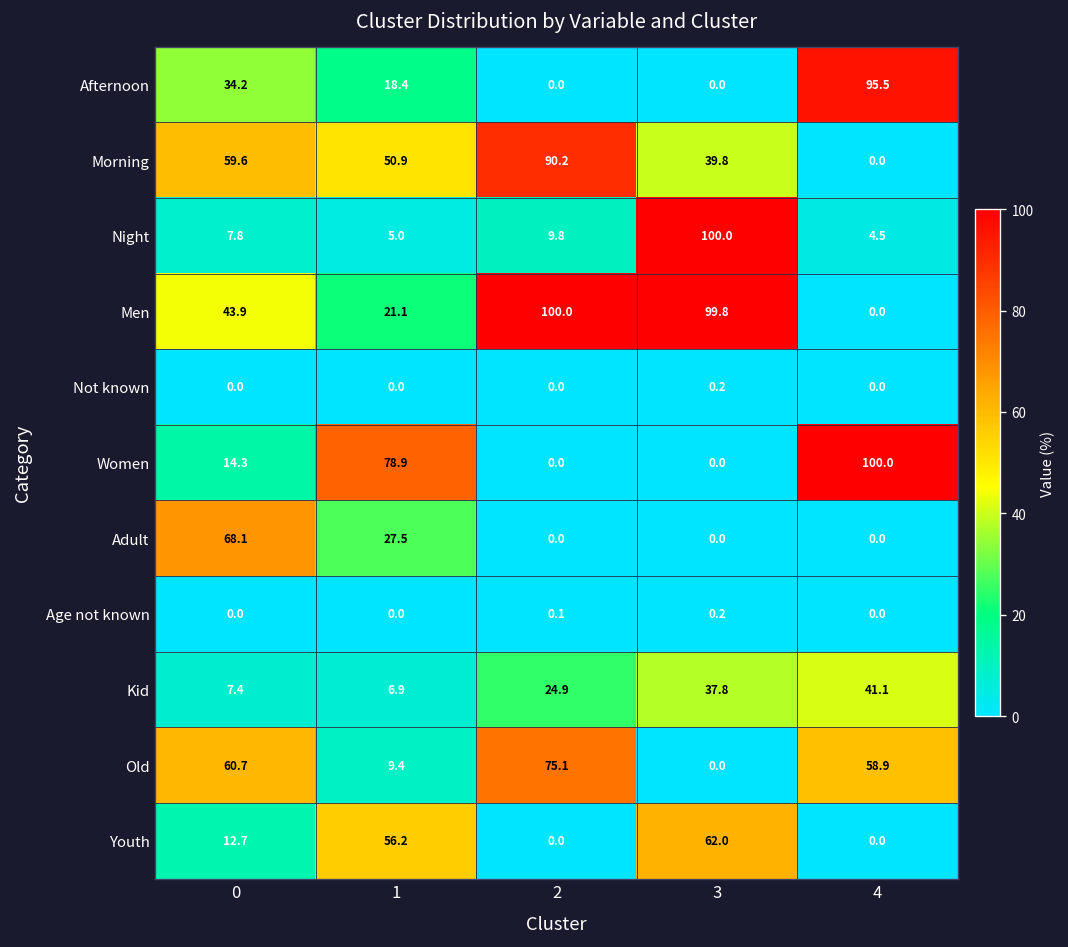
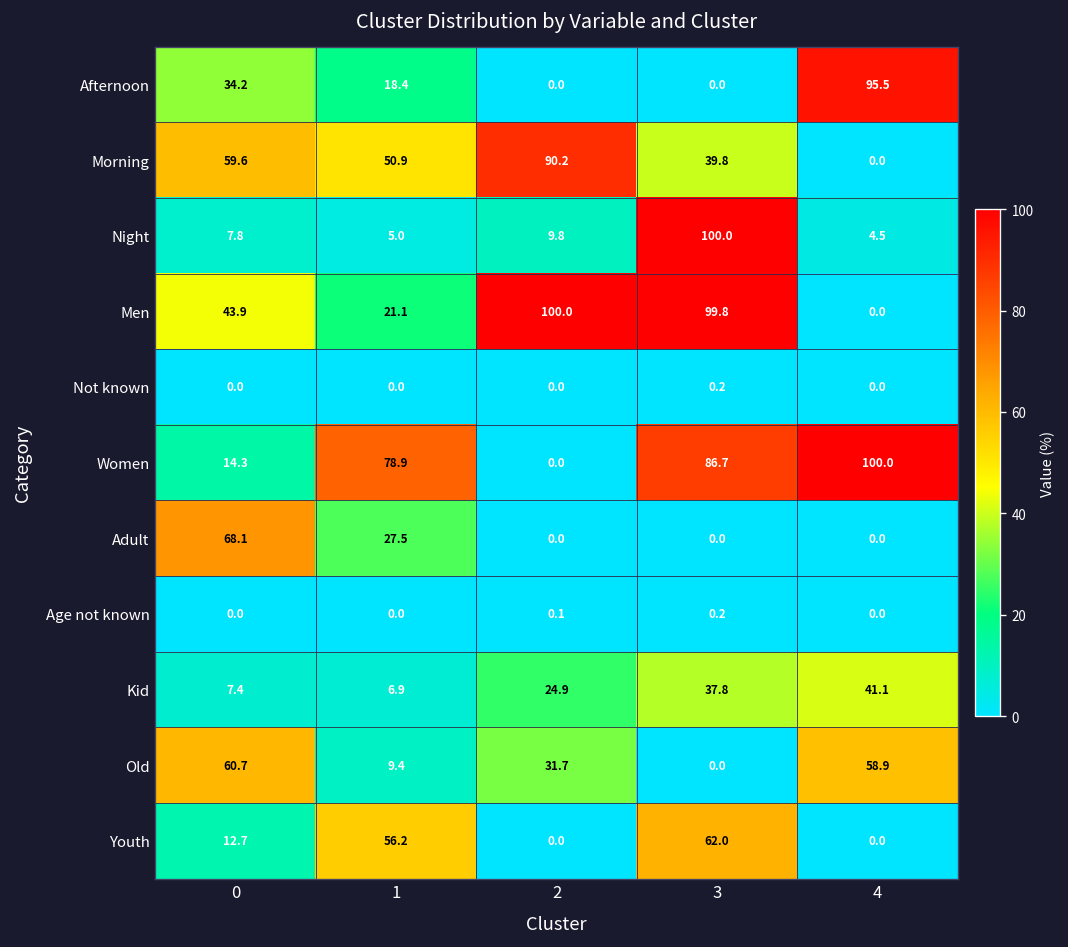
  {
    "Afternoon": {
      "0": 34.2,
      "1": 18.4,
      "2": 0.0,
      "3": 0.0,
      "4": 95.5
    },
    "Morning": {
      "0": 59.6,
      "1": 50.9,
      "2": 90.2,
      "3": 39.8,
      "4": 0.0
    },
    "Night": {
      "0": 7.8,
      "1": 5.0,
      "2": 9.8,
      "3": 100.0,
      "4": 4.5
    },
    "Men": {
      "0": 43.9,
      "1": 21.1,
      "2": 100.0,
      "3": 99.8,
      "4": 0.0
    },
    "Not known": {
      "0": 0.0,
      "1": 0.0,
      "2": 0.0,
      "3": 0.2,
      "4": 0.0
    },
    "Women": {
      "0": 14.3,
      "1": 78.9,
      "2": 0.0,
-     "3": 0.0,
+     "3": 86.7,
      "4": 100.0
    },
    "Adult": {
      "0": 68.1,
      "1": 27.5,
      "2": 0.0,
      "3": 0.0,
      "4": 0.0
    },
    "Age not known": {
      "0": 0.0,
      "1": 0.0,
      "2": 0.1,
      "3": 0.2,
      "4": 0.0
    },
    "Kid": {
      "0": 7.4,
      "1": 6.9,
      "2": 24.9,
      "3": 37.8,
      "4": 41.1
    },
    "Old": {
      "0": 60.7,
      "1": 9.4,
-     "2": 75.1,
+     "2": 31.7,
      "3": 0.0,
      "4": 58.9
    },
    "Youth": {
      "0": 12.7,
      "1": 56.2,
      "2": 0.0,
      "3": 62.0,
      "4": 0.0
    }
  }
